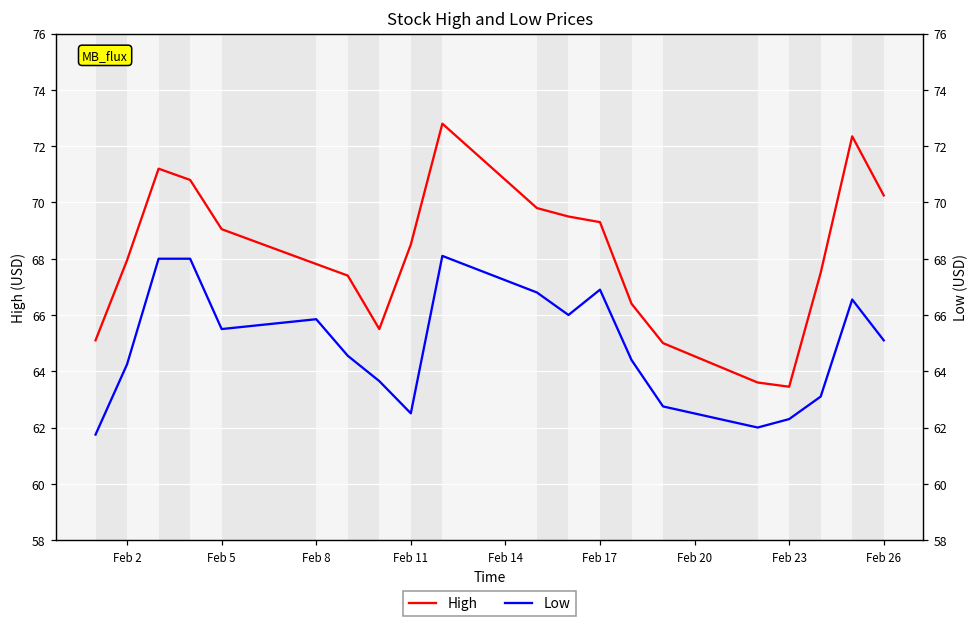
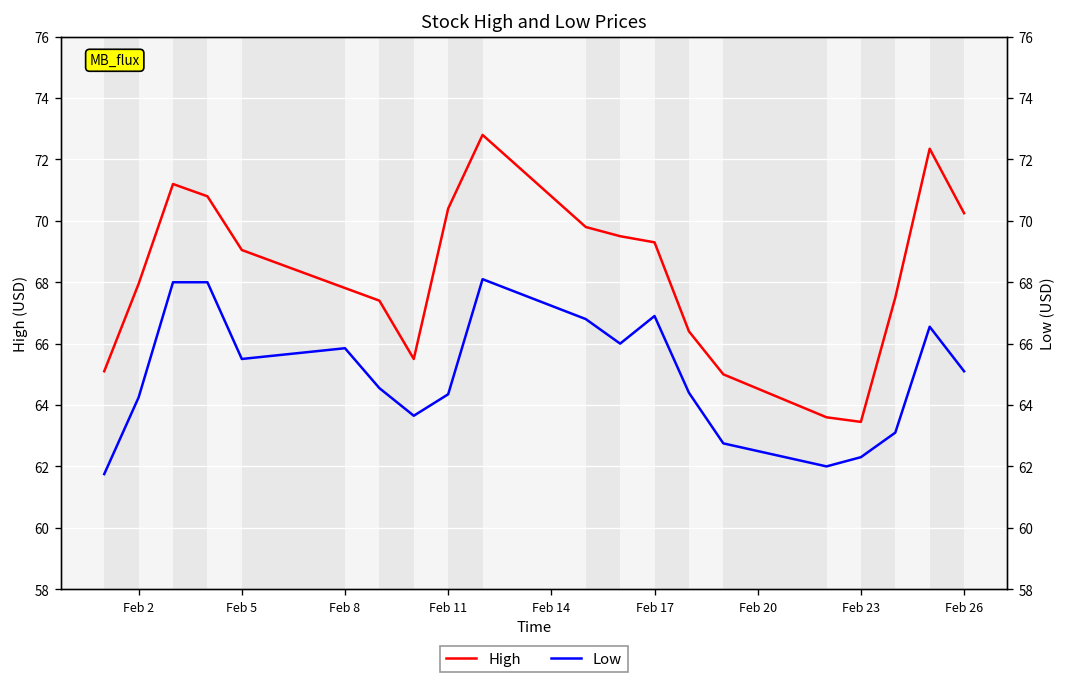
  {
    "High": {
      "Feb 2": 67.9,
      "Feb 5": 69.1,
      "Feb 8": 67.8,
-     "Feb 11": 68.5,
+     "Feb 11": 70.4,
      "Feb 17": 69.3,
      "Feb 23": 63.5,
      "Feb 26": 70.3
    },
    "Low": {
      "Feb 2": 64.3,
      "Feb 5": 65.5,
      "Feb 8": 65.8,
-     "Feb 11": 62.5,
+     "Feb 11": 64.3,
      "Feb 17": 66.9,
      "Feb 23": 62.3,
      "Feb 26": 65.1
    }
  }
